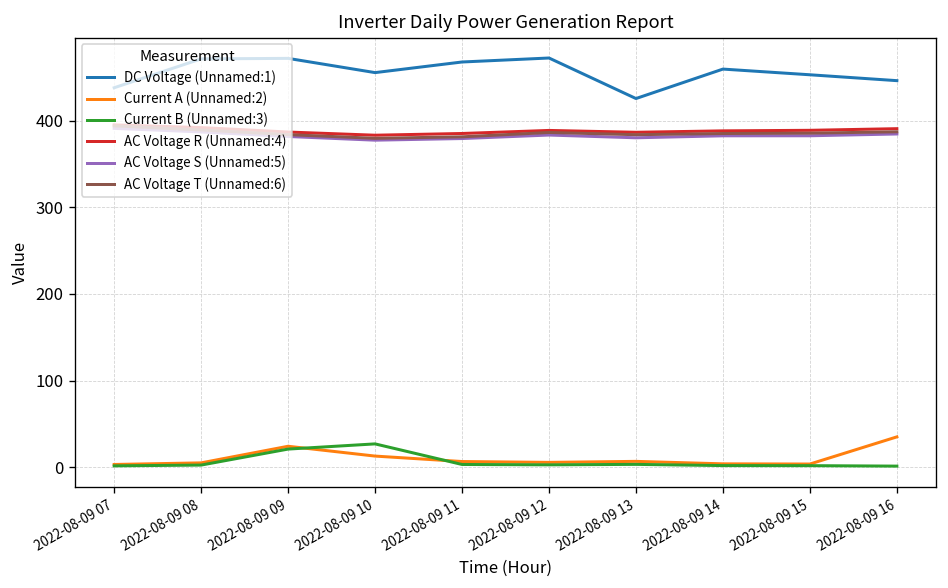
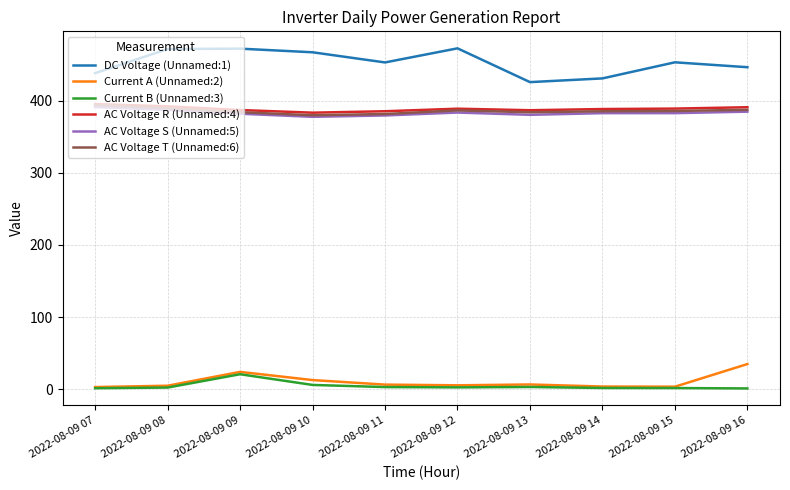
  {
    "DC Voltage (Unnamed:1)": {
-     "2022-08-09 10": 460,
-     "2022-08-09 11": 470,
+     "2022-08-09 10": 470,
+     "2022-08-09 11": 450,
      "2022-08-09 12": 470,
      "2022-08-09 13": 430,
-     "2022-08-09 14": 460,
+     "2022-08-09 14": 430,
      "2022-08-09 15": 450,
      "2022-08-09 16": 450
    },
    "Current A (Unnamed:2)": {
      "2022-08-09 10": 10,
      "2022-08-09 16": 30
    },
    "Current B (Unnamed:3)": {
-     "2022-08-09 10": 30,
+     "2022-08-09 10": 10,
      "2022-08-09 16": 0
    },
    "AC Voltage R (Unnamed:4)": {
      "2022-08-09 10": 380,
      "2022-08-09 11": 390,
      "2022-08-09 16": 390
    }
  }
